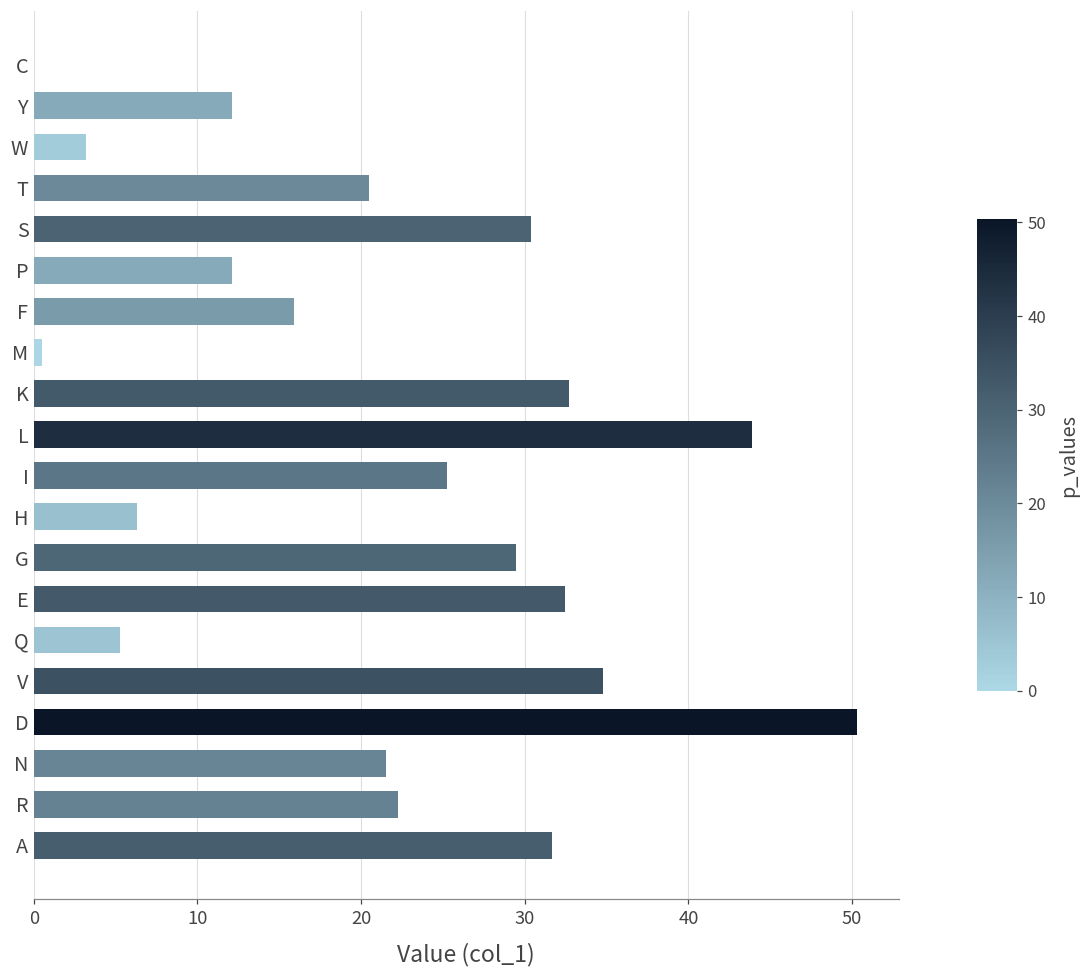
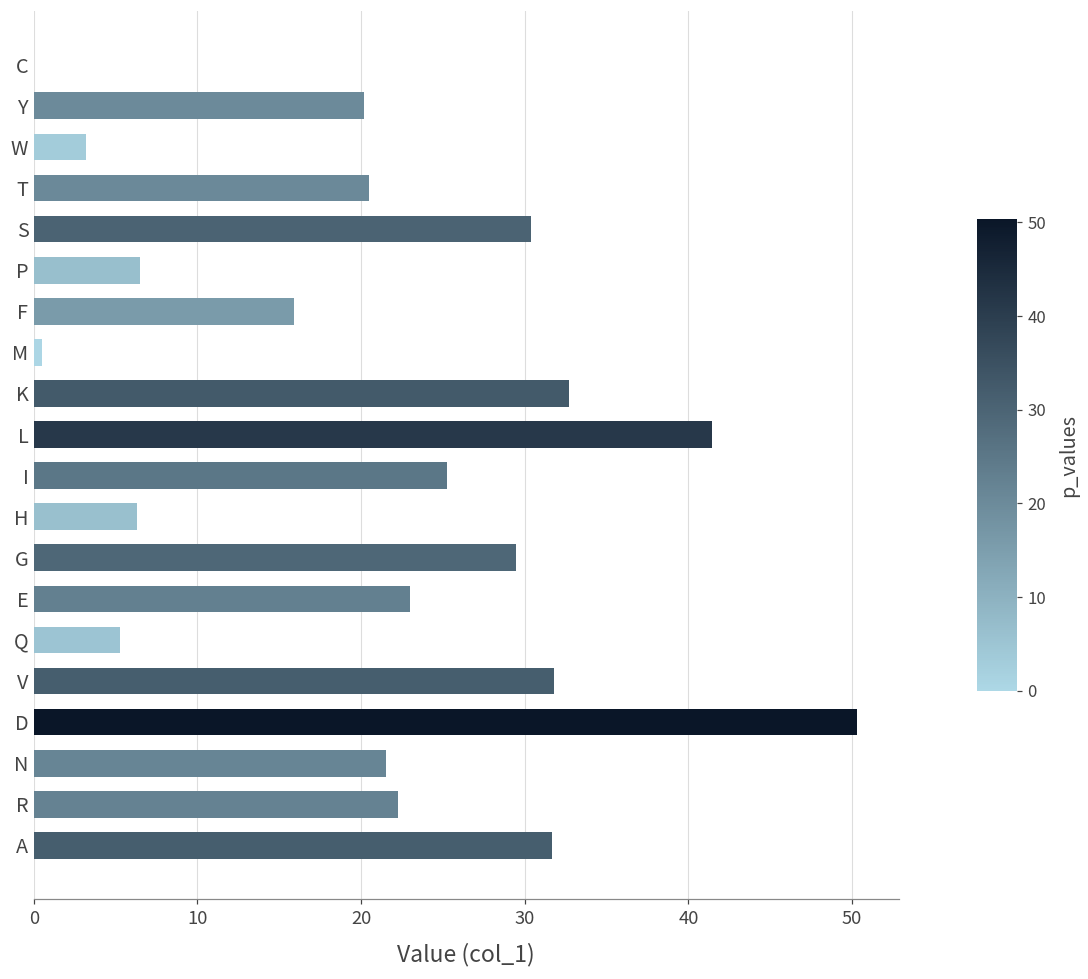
  {
    "C": 0.0,
-   "Y": 12.1,
+   "Y": 20.2,
    "W": 3.2,
    "T": 20.5,
    "S": 30.4,
-   "P": 12.1,
+   "P": 6.5,
    "F": 15.9,
    "M": 0.5,
    "K": 32.7,
-   "L": 43.9,
+   "L": 41.4,
    "I": 25.3,
    "H": 6.3,
    "G": 29.5,
-   "E": 32.5,
+   "E": 23.0,
    "Q": 5.2,
-   "V": 34.8,
+   "V": 31.8,
    "D": 50.3,
    "N": 21.6,
    "R": 22.2,
    "A": 31.7
  }
